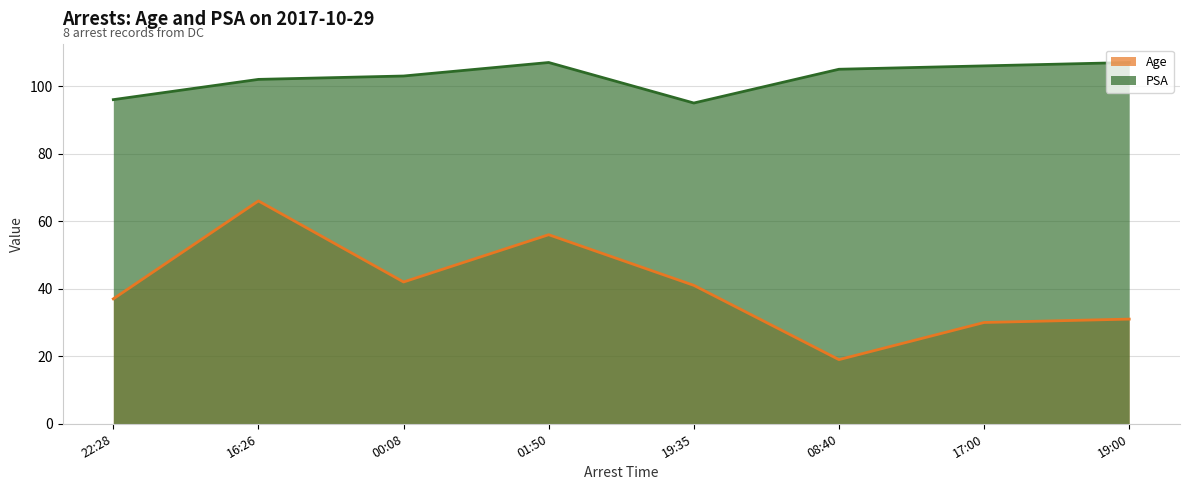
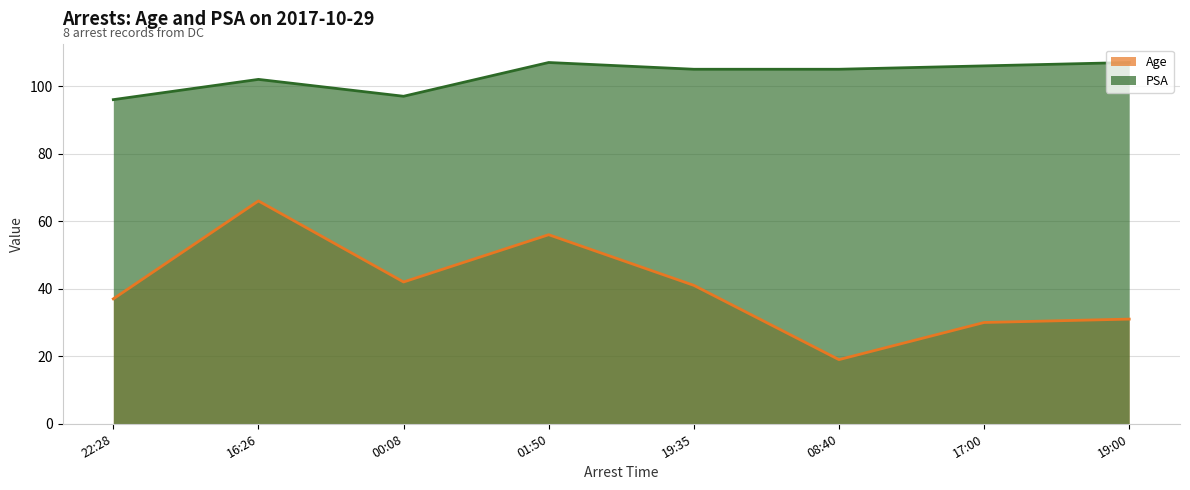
  {
    "Age": {
      "22:28": 37,
      "16:26": 66,
      "00:08": 42,
      "01:50": 56,
      "19:35": 41,
      "08:40": 19,
      "17:00": 30,
      "19:00": 31
    },
    "PSA": {
      "22:28": 96,
      "16:26": 102,
-     "00:08": 103,
+     "00:08": 97,
      "01:50": 107,
-     "19:35": 95,
+     "19:35": 105,
      "08:40": 105,
      "17:00": 106
    }
  }
